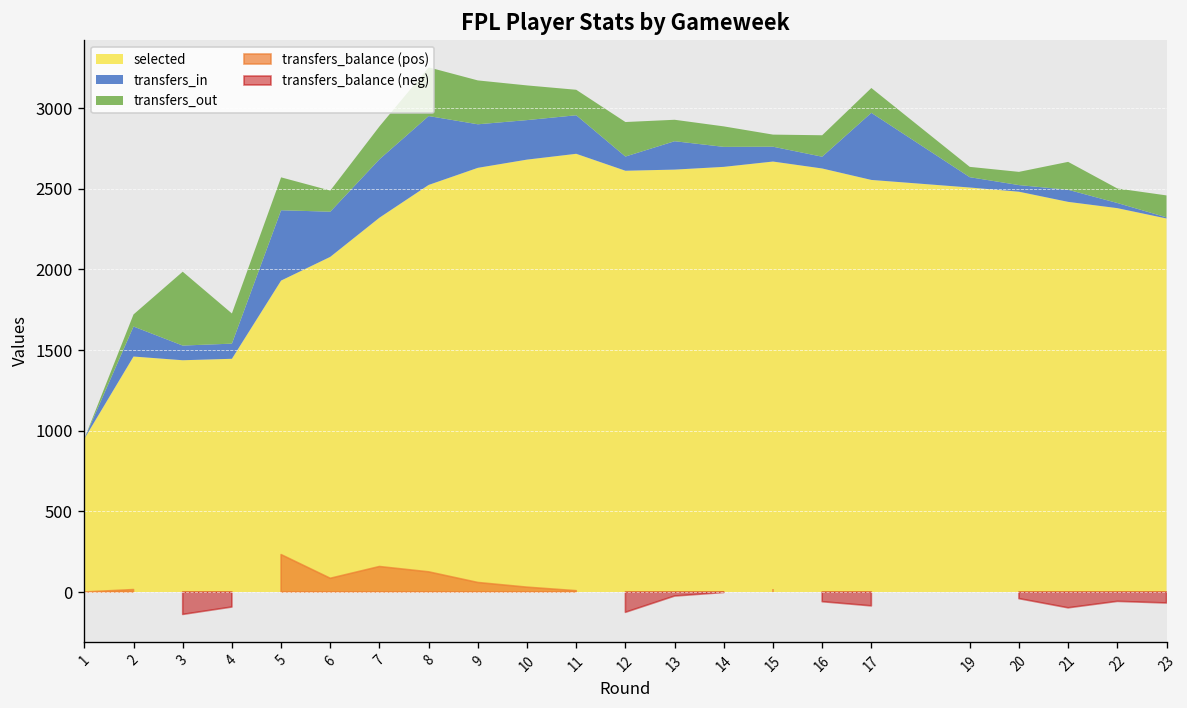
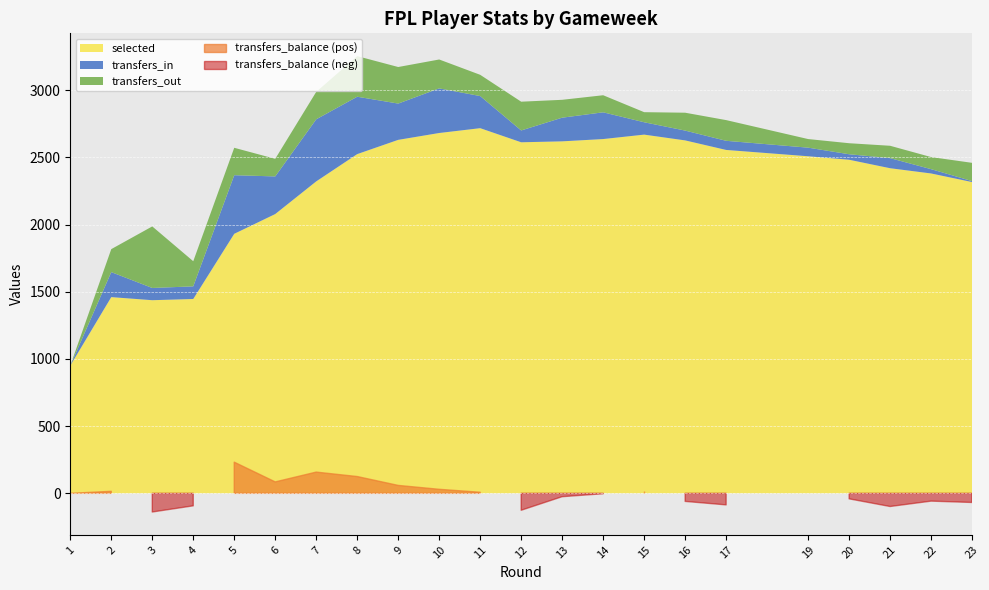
  {
    "selected": {
      "2": 1460,
      "3": 1440,
      "4": 1450,
      "5": 1930,
      "6": 2080,
      "7": 2320,
      "8": 2520,
      "9": 2630,
      "10": 2680,
      "11": 2720,
      "12": 2610,
      "13": 2620,
      "14": 2640,
      "15": 2670,
      "16": 2630,
      "17": 2560,
      "19": 2510,
      "20": 2480,
      "21": 2420,
      "22": 2380
    },
    "transfers_in": {
      "2": 190,
      "3": 90,
      "4": 90,
      "5": 440,
      "6": 280,
-     "7": 360,
+     "7": 460,
      "8": 430,
      "9": 270,
-     "10": 250,
+     "10": 330,
      "11": 240,
      "12": 90,
      "13": 180,
-     "14": 120,
+     "14": 200,
      "15": 90,
      "16": 70,
-     "17": 420,
+     "17": 70,
      "19": 60,
      "20": 40,
      "21": 80,
      "22": 30
    },
    "transfers_out": {
-     "2": 80,
+     "2": 170,
      "3": 460,
      "4": 190,
      "5": 200,
      "6": 130,
      "7": 200,
      "9": 270,
      "10": 220,
      "11": 160,
      "12": 210,
      "13": 130,
      "14": 130,
      "15": 80,
      "16": 130,
      "17": 150,
      "19": 60,
      "20": 80,
-     "21": 170,
+     "21": 90,
      "22": 90,
      "23": 140
    }
  }
